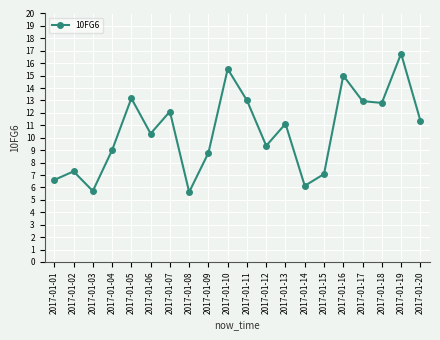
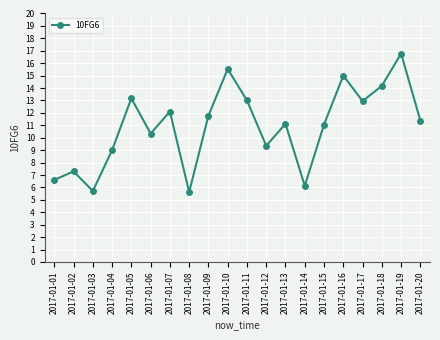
  {
    "2017-01-01": 6.6,
    "2017-01-02": 7.3,
    "2017-01-03": 5.7,
    "2017-01-04": 9.0,
    "2017-01-05": 13.2,
    "2017-01-06": 10.3,
    "2017-01-07": 12.1,
    "2017-01-08": 5.6,
-   "2017-01-09": 8.8,
+   "2017-01-09": 11.8,
    "2017-01-10": 15.5,
    "2017-01-11": 13.0,
    "2017-01-12": 9.4,
    "2017-01-13": 11.1,
    "2017-01-14": 6.1,
-   "2017-01-15": 7.1,
+   "2017-01-15": 11.1,
    "2017-01-16": 15.0,
    "2017-01-17": 12.9,
-   "2017-01-18": 12.8,
+   "2017-01-18": 14.2,
    "2017-01-19": 16.8,
    "2017-01-20": 11.4
  }
